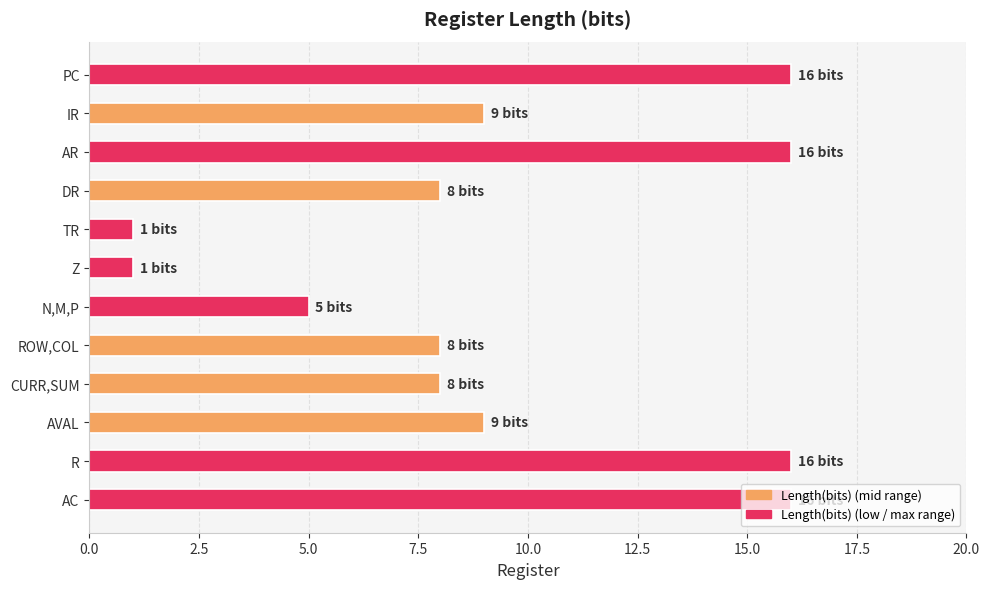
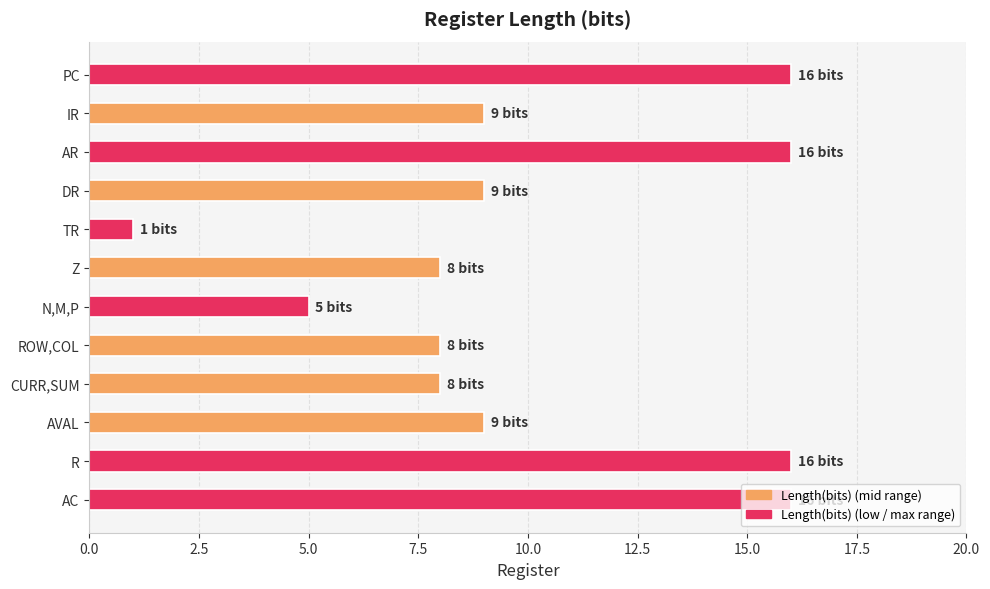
  {
    "PC": 16,
    "IR": 9,
    "AR": 16,
-   "DR": 8,
+   "DR": 9,
    "TR": 1,
-   "Z": 1,
+   "Z": 8,
    "N,M,P": 5,
    "ROW,COL": 8,
    "CURR,SUM": 8,
    "AVAL": 9,
    "R": 16
  }
